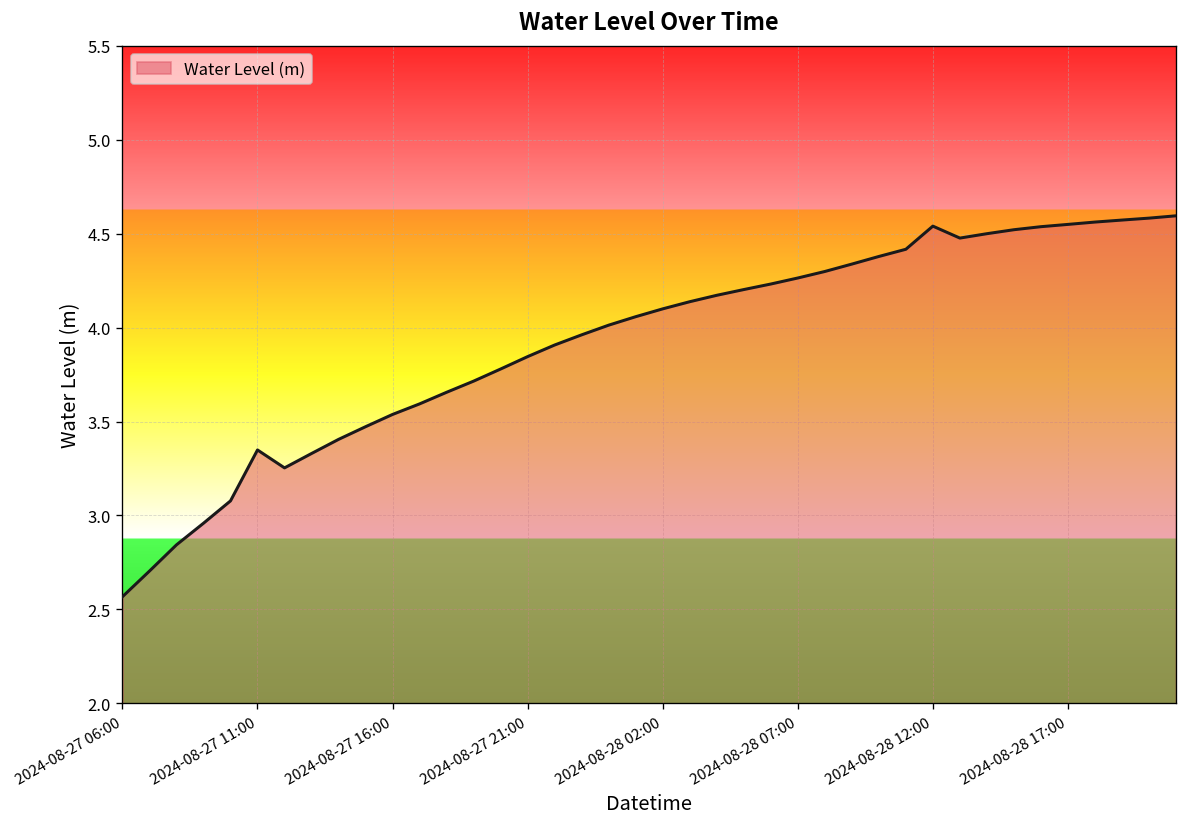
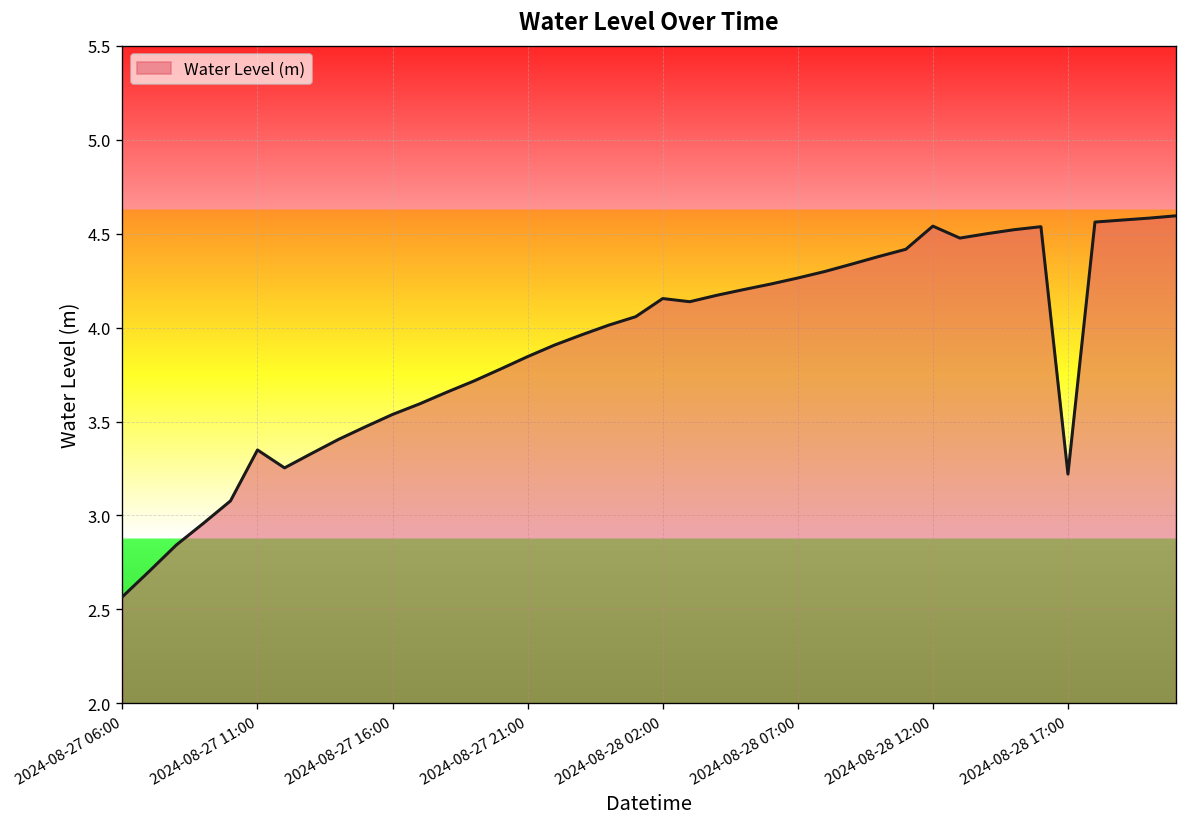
  {
    "2024-08-27 06:00": 2.57,
    "2024-08-27 11:00": 3.35,
    "2024-08-27 16:00": 3.54,
    "2024-08-27 21:00": 3.85,
-   "2024-08-28 02:00": 4.10,
+   "2024-08-28 02:00": 4.15,
    "2024-08-28 07:00": 4.26,
    "2024-08-28 12:00": 4.54,
-   "2024-08-28 17:00": 4.55
+   "2024-08-28 17:00": 3.22
  }
